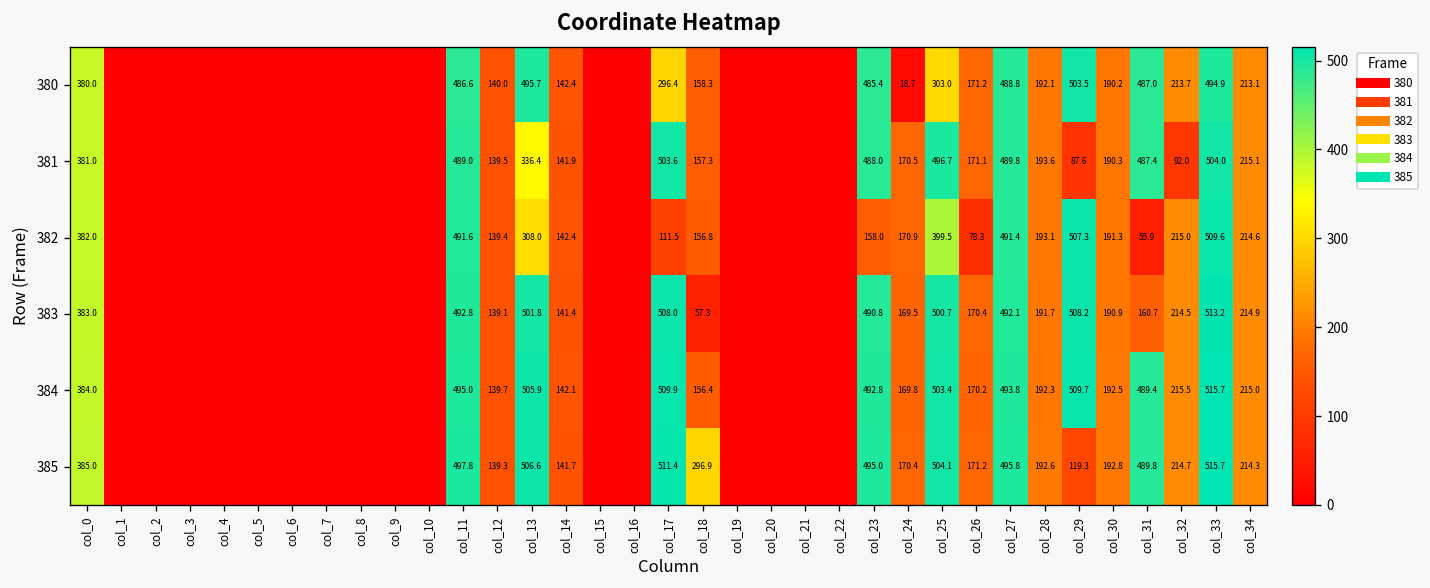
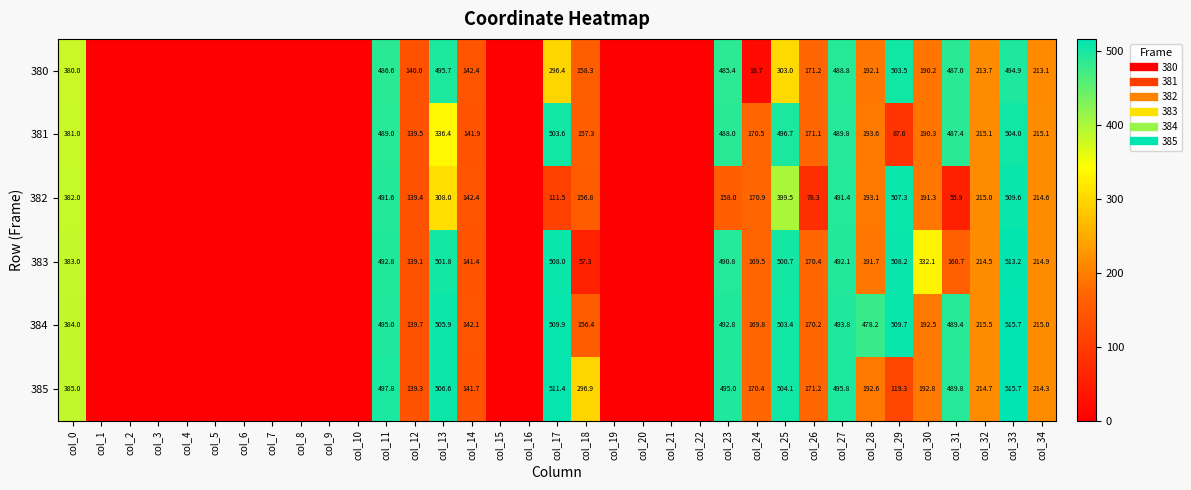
  {
    "380": {
      "col_0": 380.0,
      "col_11": 486.6,
      "col_12": 140.0,
      "col_13": 495.7,
      "col_14": 142.4,
      "col_17": 296.4,
      "col_18": 158.3,
      "col_23": 485.4,
      "col_24": 18.7,
      "col_25": 303.0,
      "col_26": 171.2,
      "col_27": 488.8,
      "col_28": 192.1,
      "col_29": 503.5,
      "col_30": 190.2,
      "col_31": 487.0,
      "col_32": 213.7,
      "col_33": 494.9,
      "col_34": 213.1
    },
    "381": {
      "col_0": 381.0,
      "col_11": 489.0,
      "col_12": 139.5,
      "col_13": 336.4,
      "col_14": 141.9,
      "col_17": 503.6,
      "col_18": 157.3,
      "col_23": 488.0,
      "col_24": 170.5,
      "col_25": 496.7,
      "col_26": 171.1,
      "col_27": 489.8,
      "col_28": 193.6,
      "col_29": 87.6,
      "col_30": 190.3,
      "col_31": 487.4,
-     "col_32": 92.0,
+     "col_32": 215.1,
      "col_33": 504.0,
      "col_34": 215.1
    },
    "382": {
      "col_0": 382.0,
      "col_11": 491.6,
      "col_12": 139.4,
      "col_13": 308.0,
      "col_14": 142.4,
      "col_17": 111.5,
      "col_18": 156.8,
      "col_23": 158.0,
      "col_24": 170.9,
      "col_25": 399.5,
      "col_26": 78.3,
      "col_27": 491.4,
      "col_28": 193.1,
      "col_29": 507.3,
      "col_30": 191.3,
      "col_31": 55.9,
      "col_32": 215.0,
      "col_33": 509.6,
      "col_34": 214.6
    },
    "383": {
      "col_0": 383.0,
      "col_11": 492.8,
      "col_12": 139.1,
      "col_13": 501.8,
      "col_14": 141.4,
      "col_17": 508.0,
      "col_18": 57.3,
      "col_23": 490.8,
      "col_24": 169.5,
      "col_25": 500.7,
      "col_26": 170.4,
      "col_27": 492.1,
      "col_28": 191.7,
      "col_29": 508.2,
-     "col_30": 190.9,
+     "col_30": 332.1,
      "col_31": 160.7,
      "col_32": 214.5,
      "col_33": 513.2,
      "col_34": 214.9
    },
    "384": {
      "col_0": 384.0,
      "col_11": 495.0,
      "col_12": 139.7,
      "col_13": 505.9,
      "col_14": 142.1,
      "col_17": 509.9,
      "col_18": 156.4,
      "col_23": 492.8,
      "col_24": 169.8,
      "col_25": 503.4,
      "col_26": 170.2,
      "col_27": 493.8,
-     "col_28": 192.3,
+     "col_28": 478.2,
      "col_29": 509.7,
      "col_30": 192.5,
      "col_31": 489.4,
      "col_32": 215.5,
      "col_33": 515.7,
      "col_34": 215.0
    },
    "385": {
      "col_0": 385.0,
      "col_11": 497.8,
      "col_12": 139.3,
      "col_13": 506.6,
      "col_14": 141.7,
      "col_17": 511.4,
      "col_18": 296.9,
      "col_23": 495.0,
      "col_24": 170.4,
      "col_25": 504.1,
      "col_26": 171.2,
      "col_27": 495.8,
      "col_28": 192.6,
      "col_29": 119.3,
      "col_30": 192.8,
      "col_31": 489.8,
      "col_32": 214.7,
      "col_33": 515.7,
      "col_34": 214.3
    }
  }
